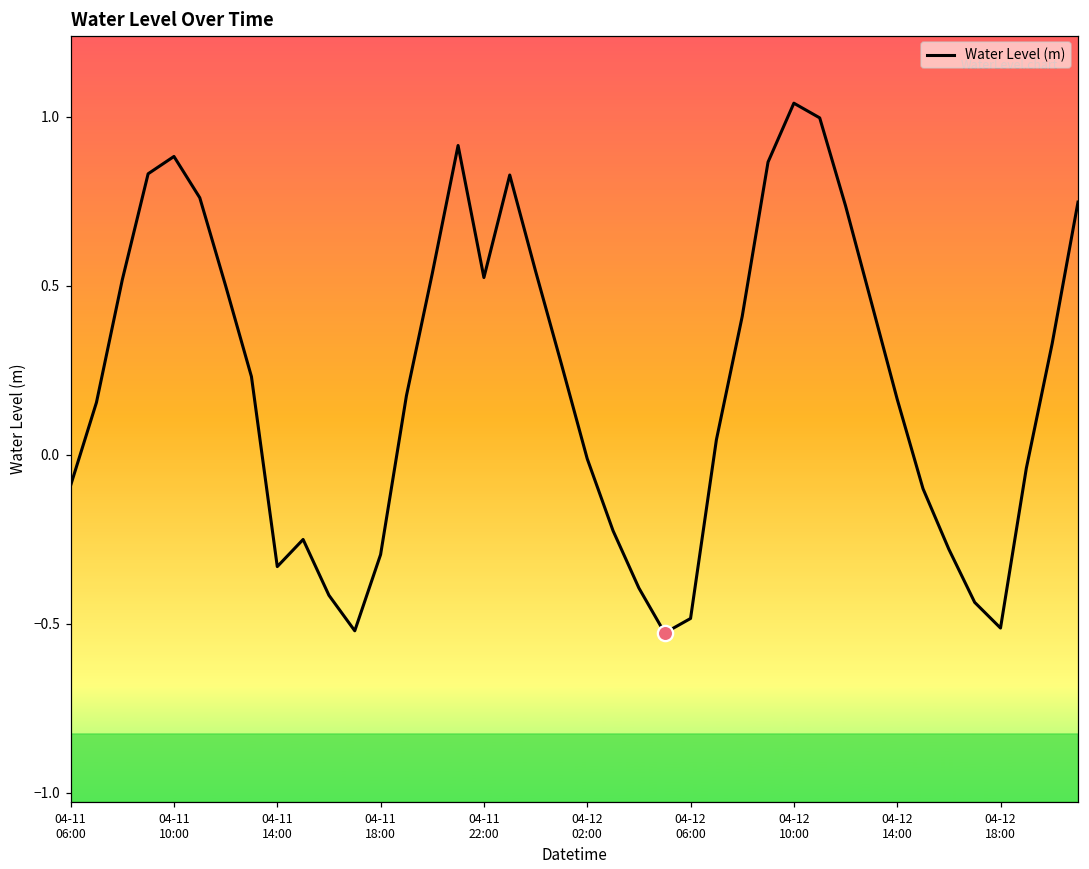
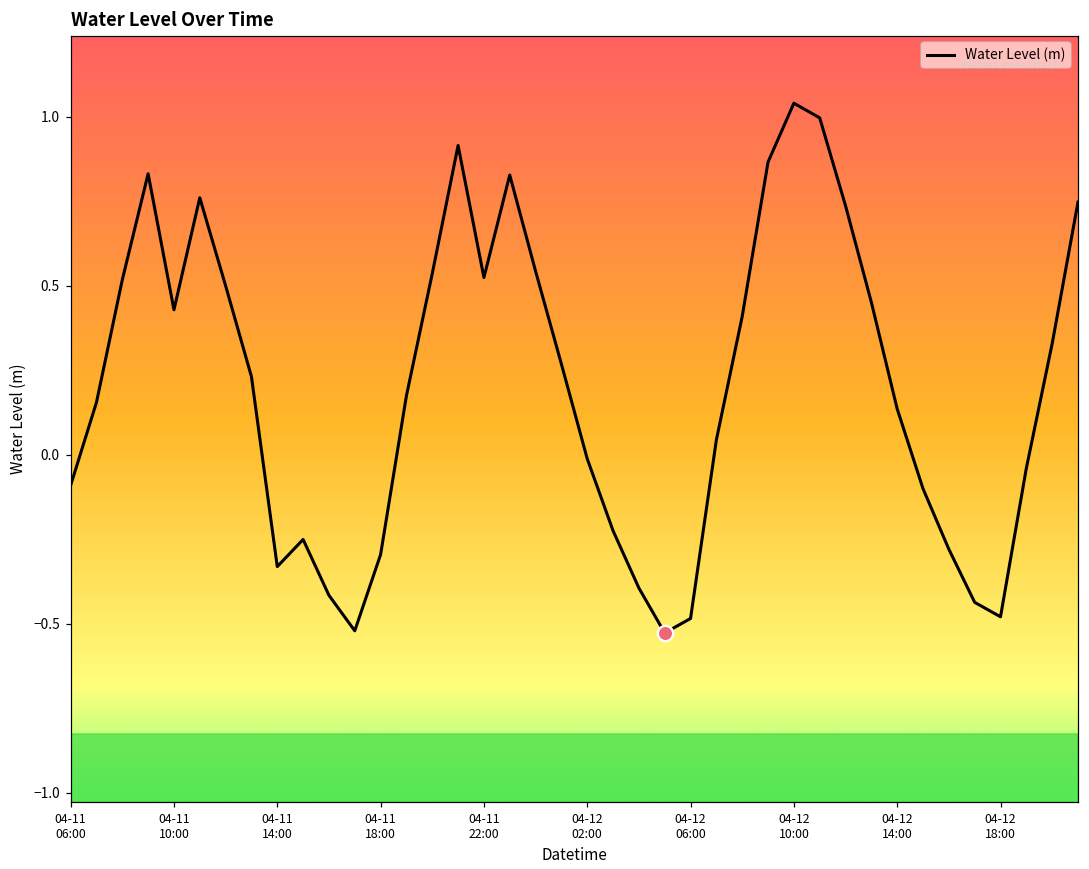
  {
    "Water Level (m)": {
      "04-11 06:00": -0.09,
-     "04-11 10:00": 0.88,
+     "04-11 10:00": 0.43,
      "04-11 14:00": -0.33,
      "04-11 18:00": -0.30,
      "04-11 22:00": 0.52,
      "04-12 02:00": -0.01,
      "04-12 06:00": -0.48,
      "04-12 10:00": 1.04,
-     "04-12 14:00": 0.16,
-     "04-12 18:00": -0.51
+     "04-12 14:00": 0.14,
+     "04-12 18:00": -0.48
    }
  }
